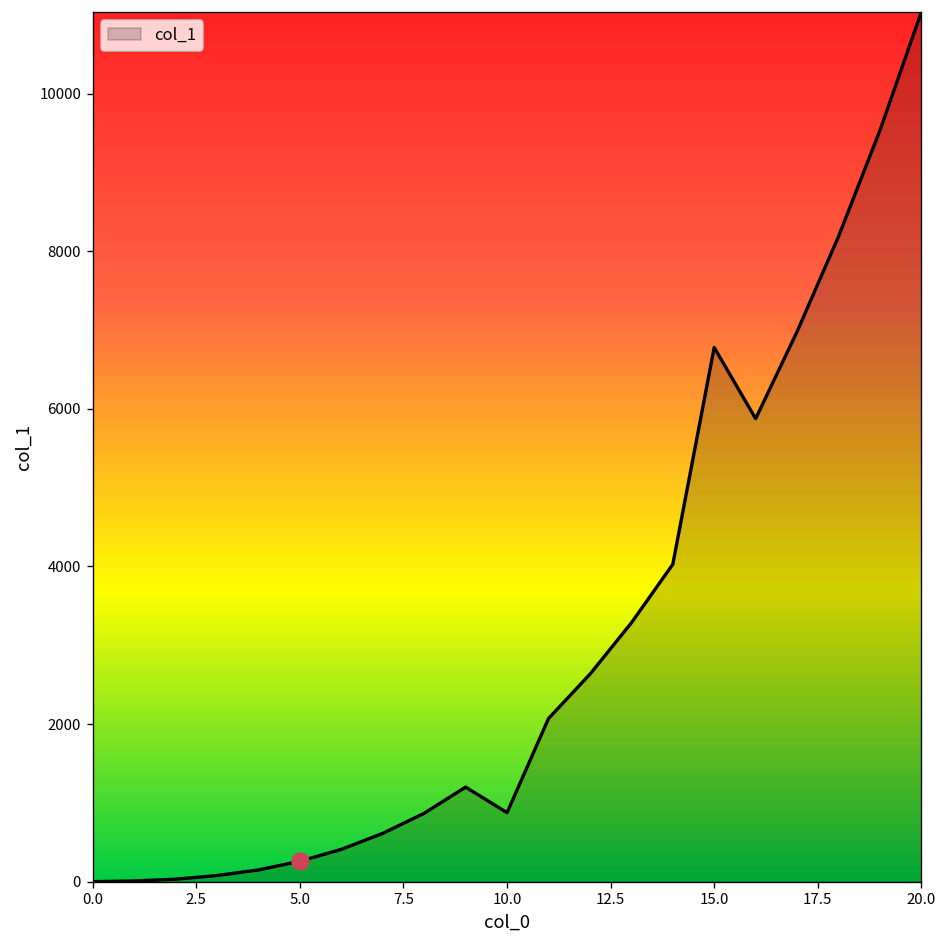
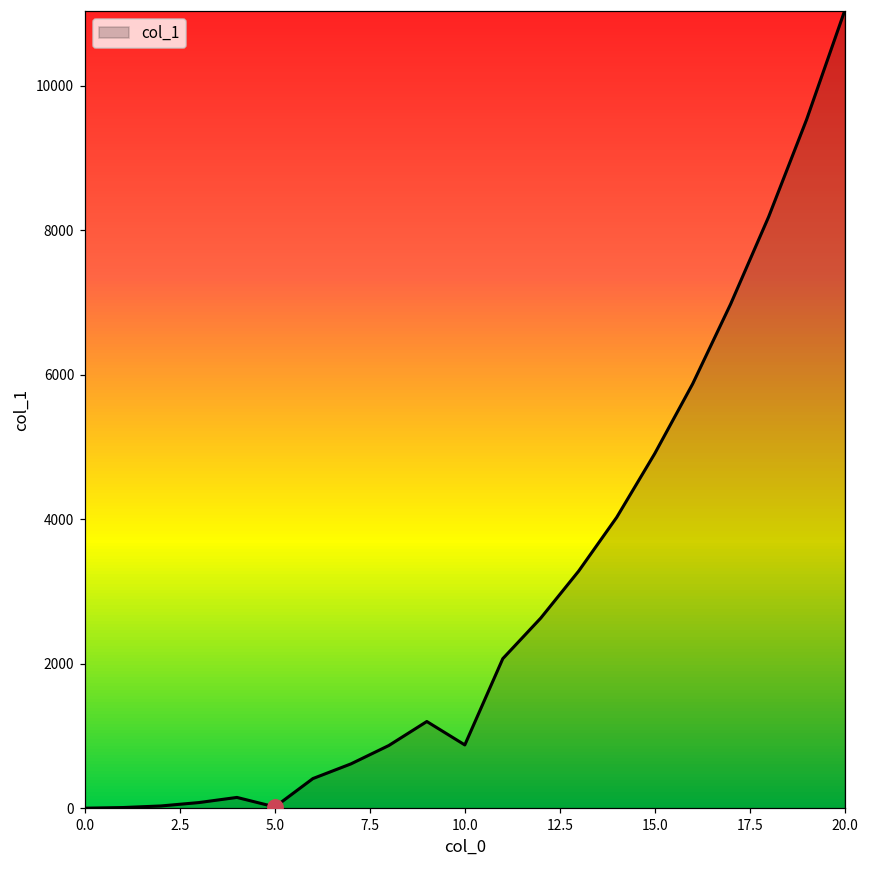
  {
    "col_1": {
      "0.0": 0,
-     "5.0": 300,
+     "5.0": 0,
      "10.0": 900,
-     "15.0": 6800,
+     "15.0": 4900,
      "20.0": 11000
    }
  }
